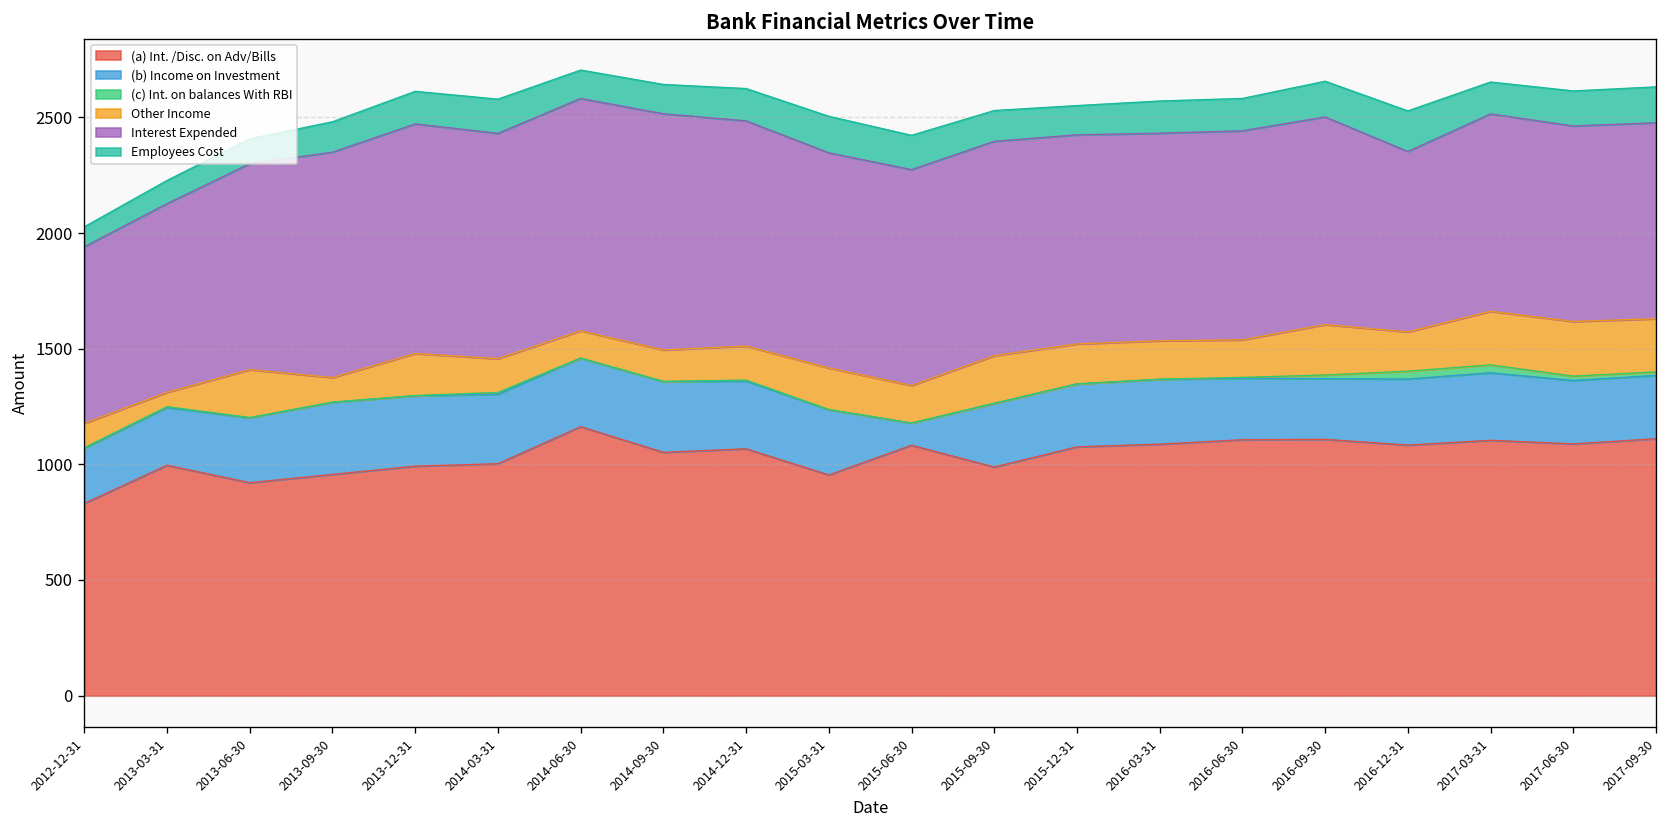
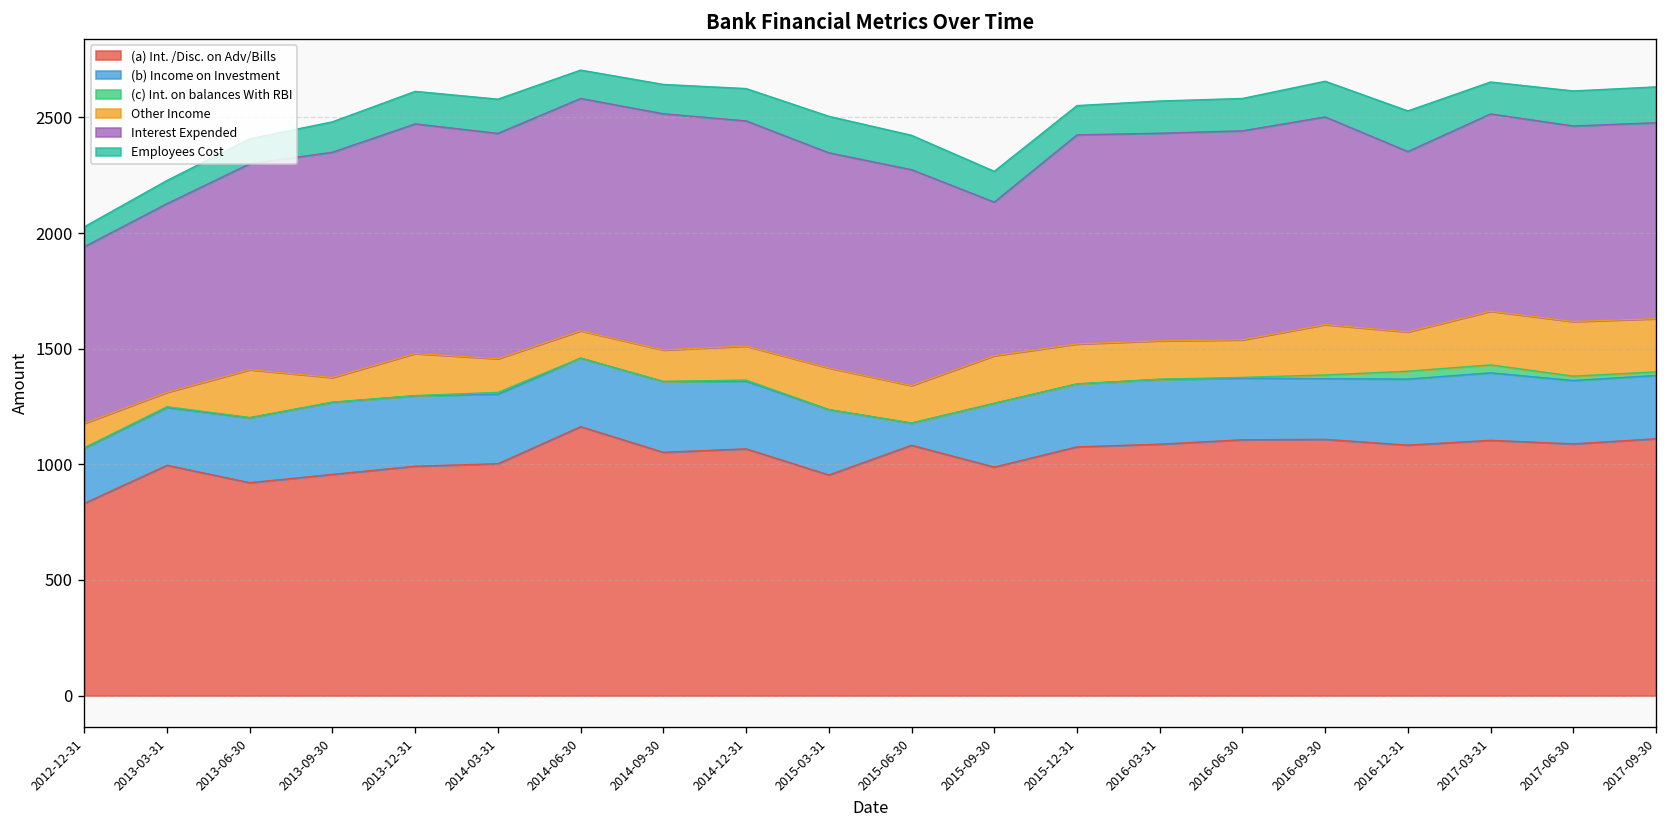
  {
    "(a) Int. /Disc. on Adv/Bills": {
      "2012-12-31": 830,
      "2013-03-31": 1000,
      "2013-06-30": 920,
      "2013-09-30": 960,
      "2013-12-31": 990,
      "2014-03-31": 1000,
      "2014-06-30": 1160,
      "2014-09-30": 1050,
      "2014-12-31": 1070,
      "2015-03-31": 950,
      "2015-06-30": 1080,
      "2015-09-30": 990,
      "2015-12-31": 1080,
      "2016-03-31": 1090,
      "2016-06-30": 1110,
      "2016-09-30": 1110,
      "2016-12-31": 1080,
      "2017-03-31": 1100,
      "2017-06-30": 1090,
      "2017-09-30": 1110
    },
    "(b) Income on Investment": {
      "2016-09-30": 260,
      "2016-12-31": 290,
      "2017-03-31": 290,
      "2017-06-30": 270,
      "2017-09-30": 270
    },
    "Other Income": {
      "2012-12-31": 110,
      "2013-03-31": 60,
      "2013-06-30": 210,
      "2013-09-30": 110,
      "2013-12-31": 180,
      "2014-03-31": 150,
      "2014-06-30": 120,
      "2014-09-30": 140,
      "2014-12-31": 150,
      "2015-03-31": 180,
      "2015-06-30": 160,
      "2015-09-30": 210,
      "2015-12-31": 170,
      "2016-03-31": 170,
      "2016-06-30": 160,
      "2016-09-30": 220,
      "2016-12-31": 170,
      "2017-03-31": 230,
      "2017-06-30": 240,
      "2017-09-30": 230
    },
    "Interest Expended": {
      "2012-12-31": 760,
      "2013-03-31": 820,
      "2013-06-30": 890,
      "2013-09-30": 970,
      "2013-12-31": 990,
      "2014-03-31": 970,
      "2014-06-30": 1000,
      "2014-09-30": 1020,
      "2014-12-31": 970,
      "2015-03-31": 930,
      "2015-06-30": 930,
-     "2015-09-30": 930,
+     "2015-09-30": 660,
      "2015-12-31": 900,
      "2016-03-31": 900,
      "2016-06-30": 900,
      "2016-09-30": 900,
      "2016-12-31": 780,
      "2017-03-31": 850,
      "2017-06-30": 850,
      "2017-09-30": 850
    }
  }
